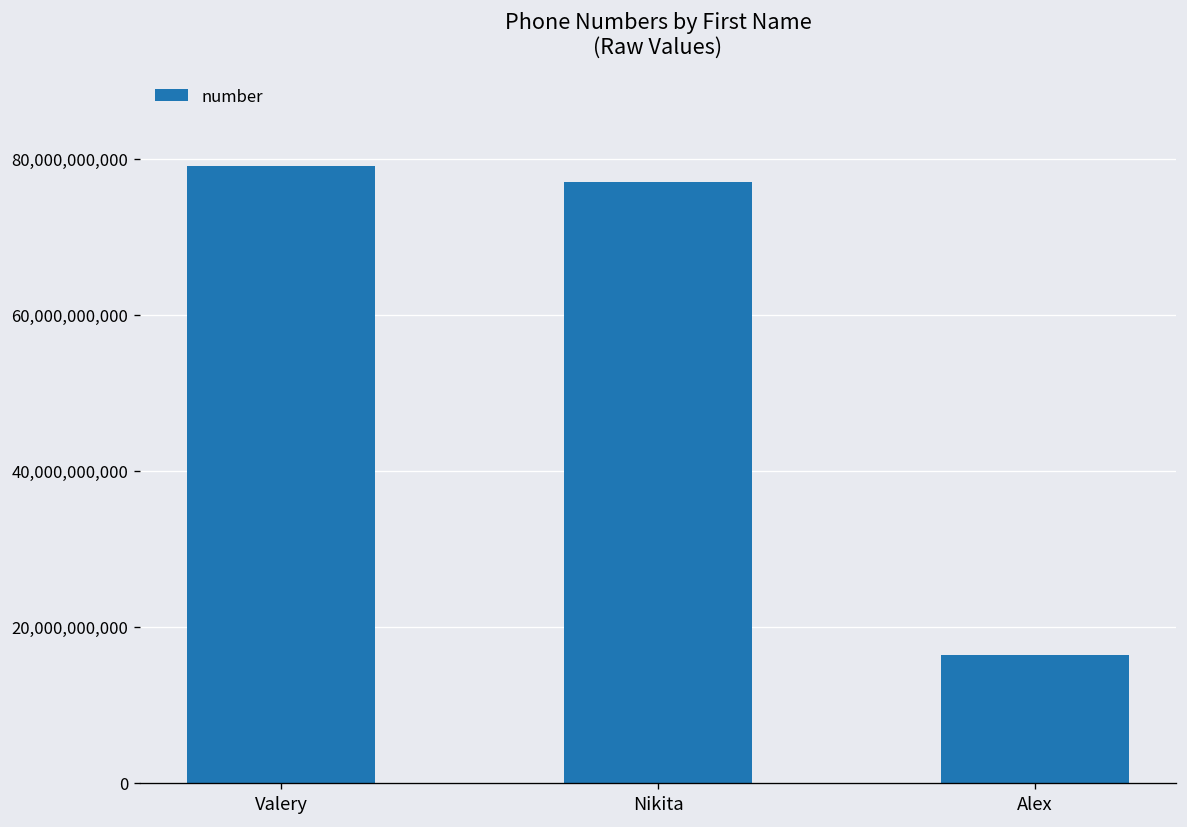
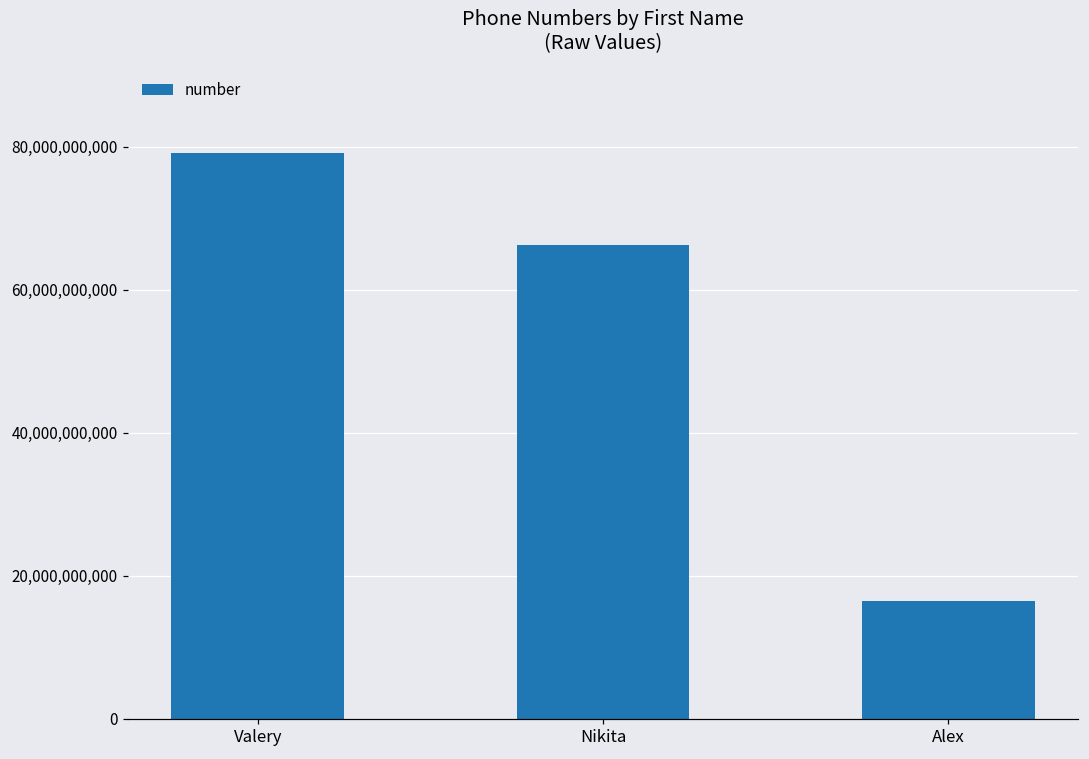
  {
    "Valery": "79,000,000,000",
-   "Nikita": "77,000,000,000",
+   "Nikita": "66,000,000,000",
    "Alex": "16,000,000,000"
  }
